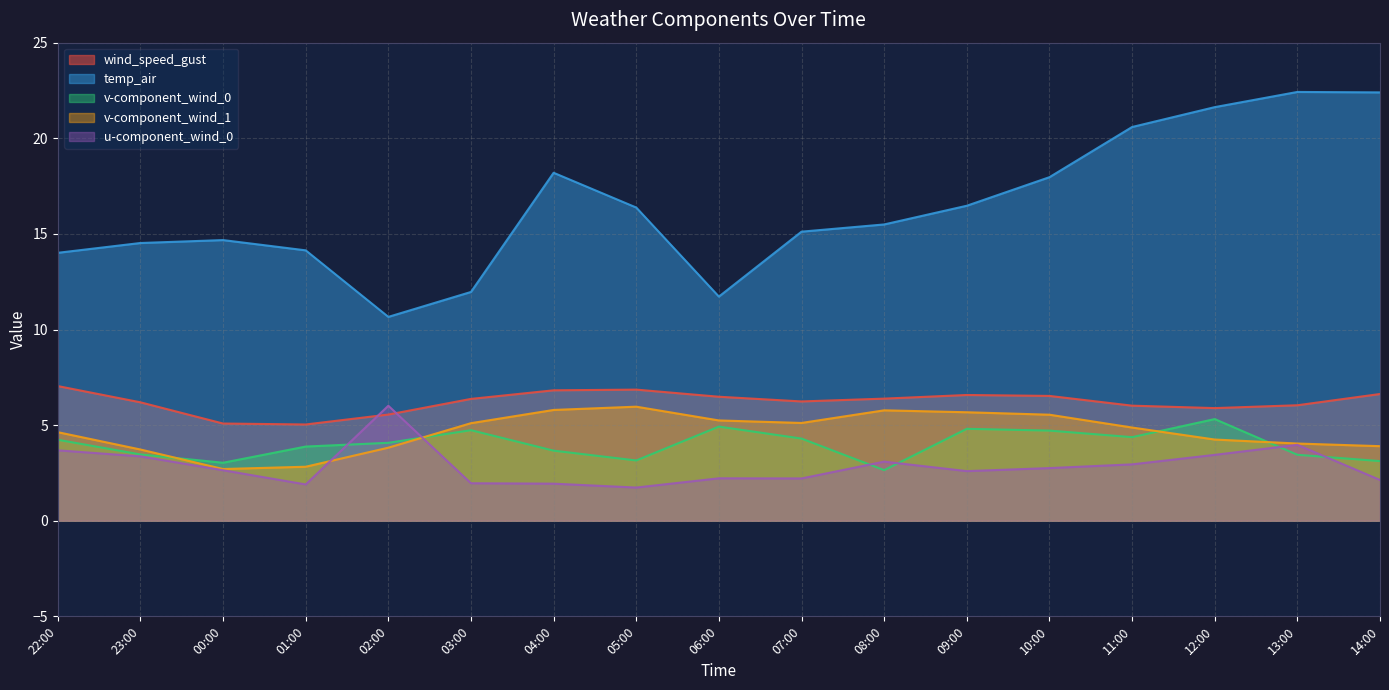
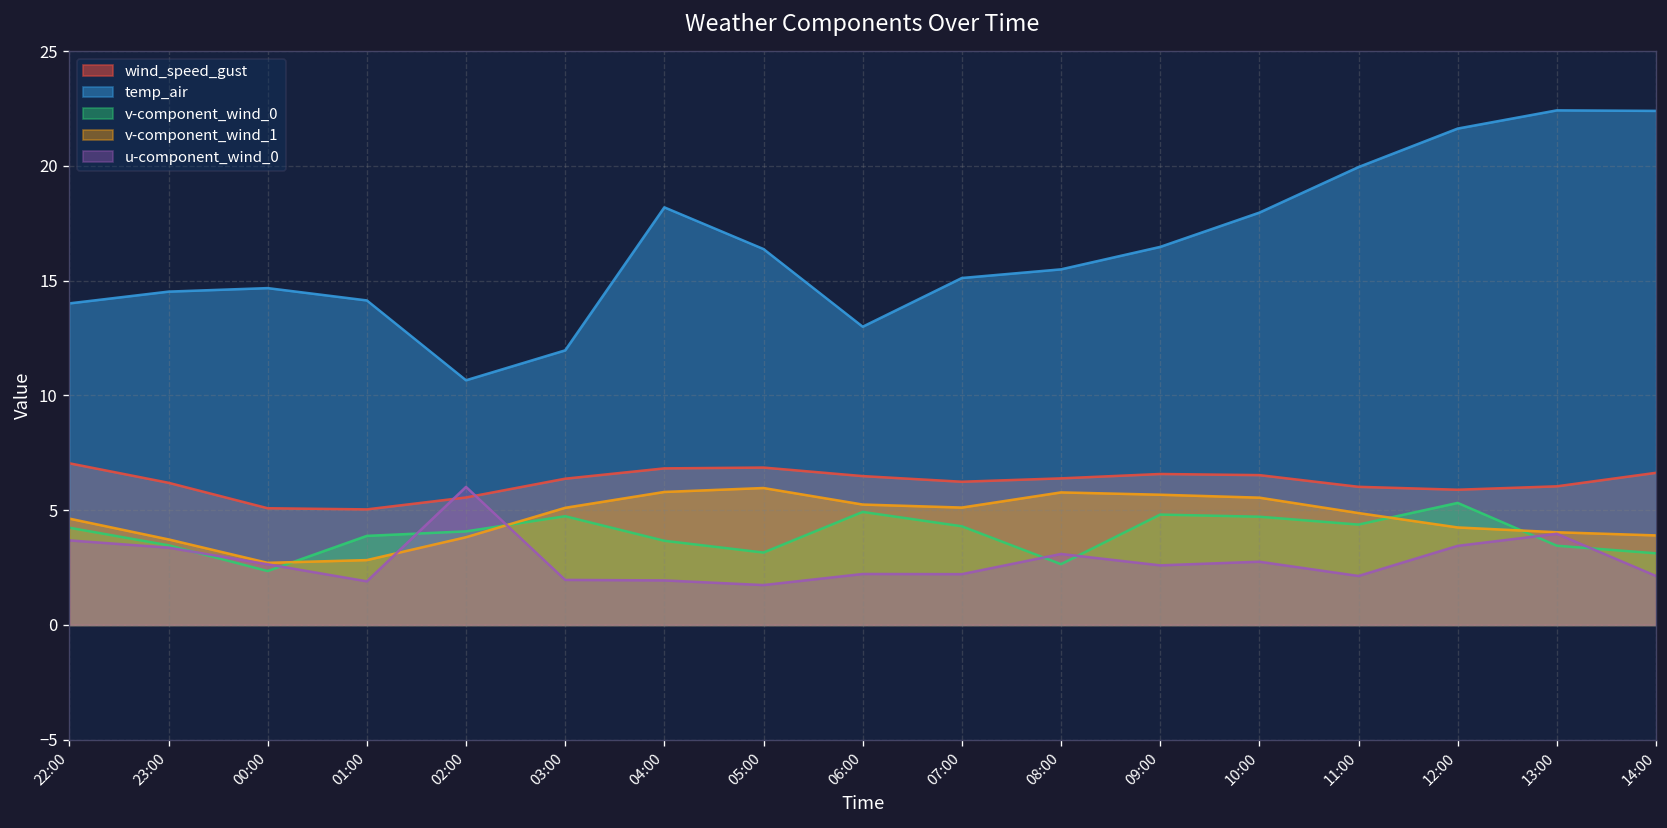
  {
    "temp_air": {
      "22:00": 14.0,
      "23:00": 14.5,
      "00:00": 14.7,
      "01:00": 14.1,
      "02:00": 10.7,
      "03:00": 12.0,
      "04:00": 18.2,
      "05:00": 16.4,
-     "06:00": 11.7,
+     "06:00": 13.0,
      "07:00": 15.1,
      "08:00": 15.5,
      "09:00": 16.5,
      "10:00": 18.0,
-     "11:00": 20.6,
+     "11:00": 20.0,
      "12:00": 21.6,
      "13:00": 22.4,
      "14:00": 22.4
    },
    "v-component_wind_0": {
      "22:00": 4.2,
-     "00:00": 3.0,
+     "00:00": 2.3,
      "01:00": 3.9,
      "02:00": 4.1,
      "03:00": 4.7,
      "04:00": 3.7,
      "05:00": 3.2,
      "06:00": 4.9,
      "07:00": 4.3,
      "08:00": 2.6,
      "09:00": 4.8,
      "10:00": 4.7,
      "11:00": 4.4,
      "12:00": 5.3,
      "13:00": 3.5,
      "14:00": 3.1
    },
    "u-component_wind_0": {
      "22:00": 3.7,
      "01:00": 1.9,
      "02:00": 6.0,
      "03:00": 2.0,
      "04:00": 1.9,
      "05:00": 1.7,
      "06:00": 2.2,
      "07:00": 2.2,
      "08:00": 3.1,
      "09:00": 2.6,
      "10:00": 2.8,
-     "11:00": 2.9,
+     "11:00": 2.1,
      "12:00": 3.4,
      "14:00": 2.1
    }
  }
